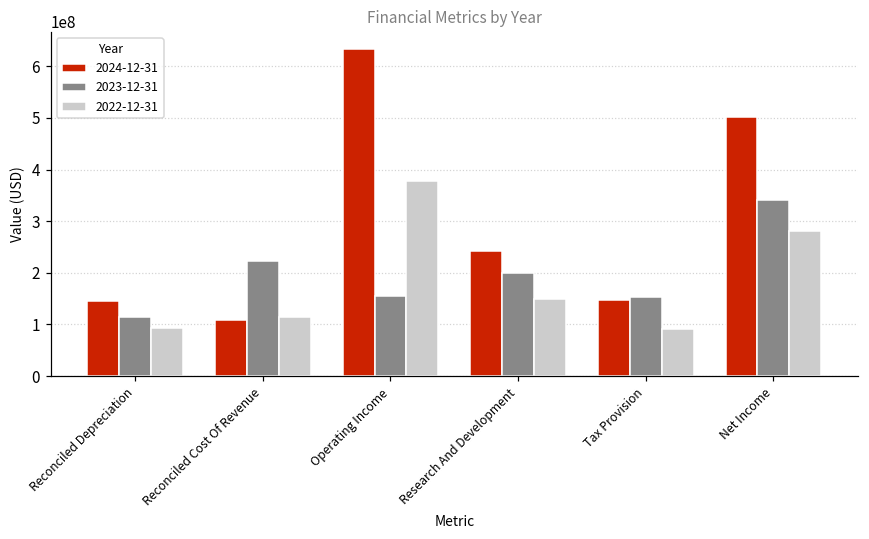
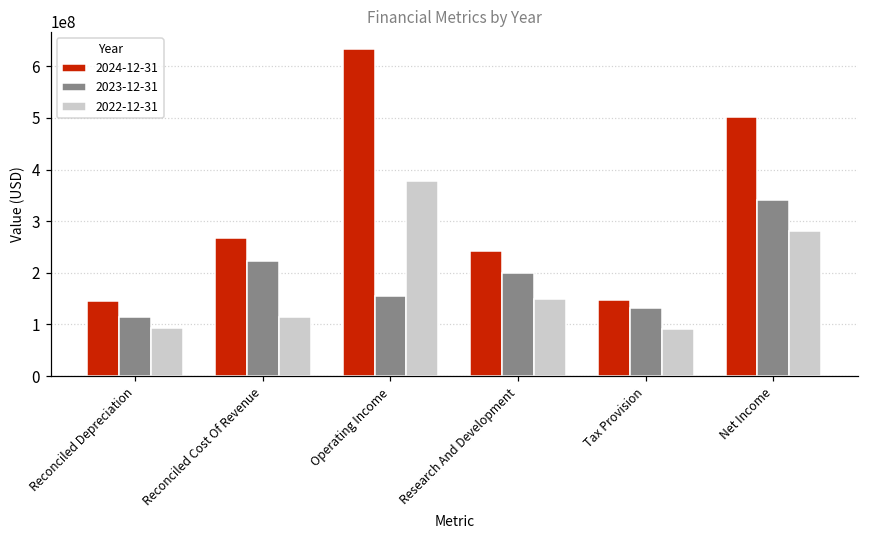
  {
    "2024-12-31": {
      "Reconciled Depreciation": 150000000,
-     "Reconciled Cost Of Revenue": 110000000,
+     "Reconciled Cost Of Revenue": 270000000,
      "Operating Income": 630000000,
      "Research And Development": 240000000,
      "Tax Provision": 150000000,
      "Net Income": 500000000
    },
    "2023-12-31": {
      "Reconciled Depreciation": 110000000,
      "Reconciled Cost Of Revenue": 220000000,
      "Operating Income": 150000000,
      "Research And Development": 200000000,
-     "Tax Provision": 150000000,
+     "Tax Provision": 130000000,
      "Net Income": 340000000
    },
    "2022-12-31": {
      "Reconciled Depreciation": 90000000,
      "Reconciled Cost Of Revenue": 110000000,
      "Operating Income": 380000000,
      "Research And Development": 150000000,
      "Tax Provision": 90000000,
      "Net Income": 280000000
    }
  }
